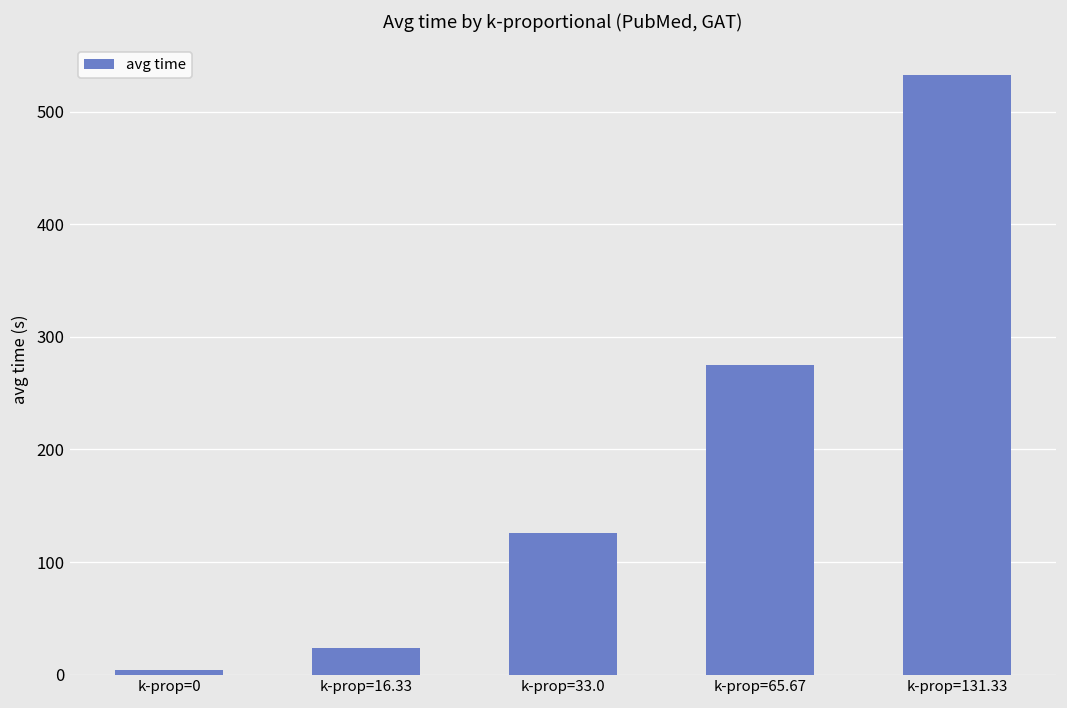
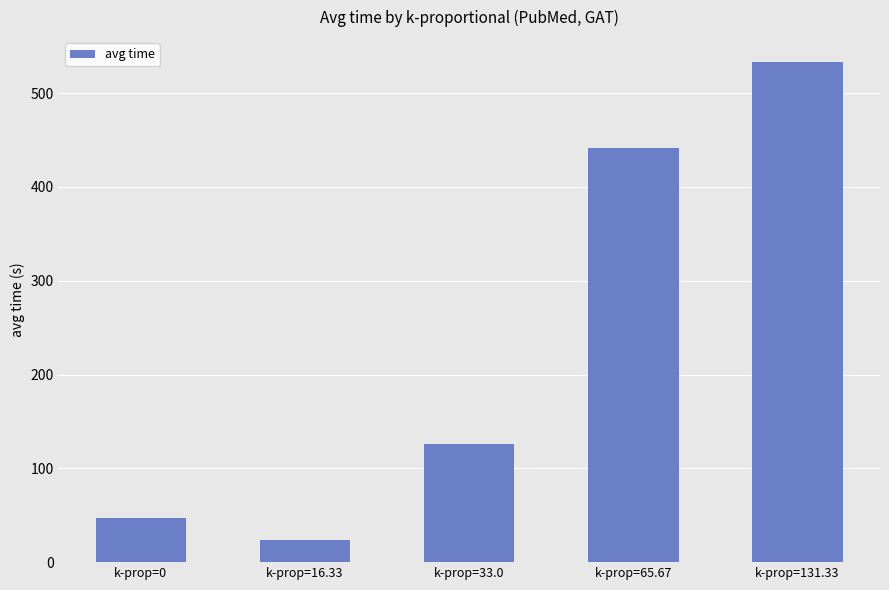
  {
-   "k-prop=0": 0,
+   "k-prop=0": 50,
    "k-prop=16.33": 20,
    "k-prop=33.0": 130,
-   "k-prop=65.67": 280,
+   "k-prop=65.67": 440,
    "k-prop=131.33": 530
  }
